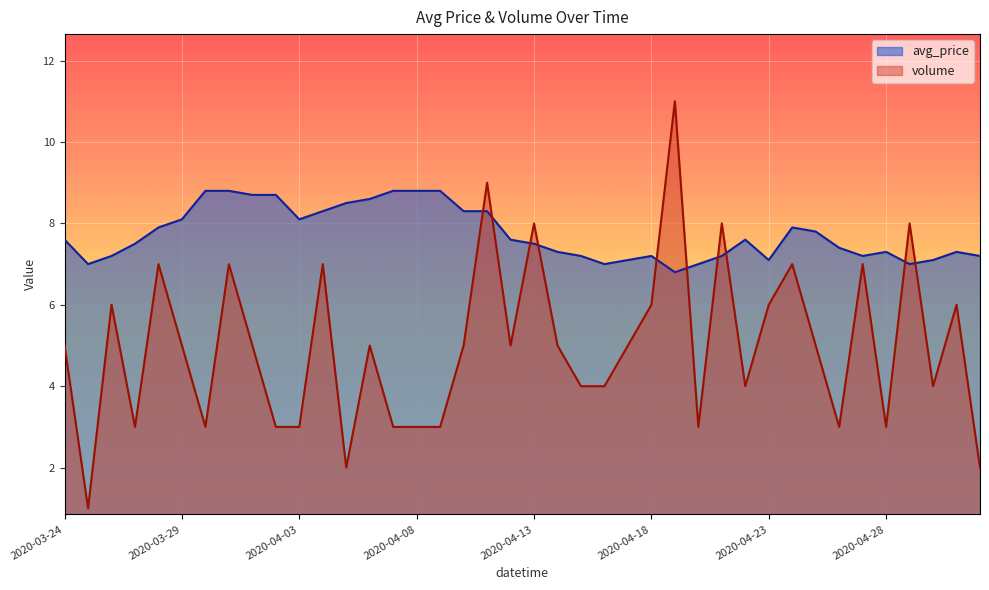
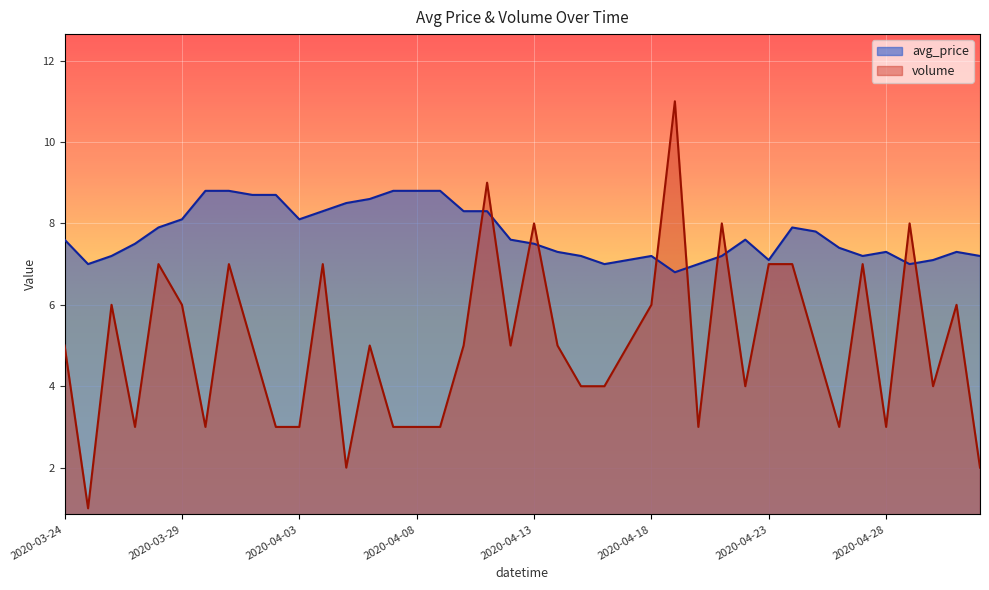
  {
    "avg_price": {
      "2020-03-24": 7.6,
      "2020-03-29": 8.1,
      "2020-04-03": 8.1,
      "2020-04-08": 8.8,
      "2020-04-13": 7.5,
      "2020-04-18": 7.2,
      "2020-04-23": 7.1,
      "2020-04-28": 7.3
    },
    "volume": {
      "2020-03-24": 5,
-     "2020-03-29": 5,
+     "2020-03-29": 6,
      "2020-04-03": 3,
      "2020-04-08": 3,
      "2020-04-13": 8,
      "2020-04-18": 6,
-     "2020-04-23": 6,
+     "2020-04-23": 7,
      "2020-04-28": 3
    }
  }
